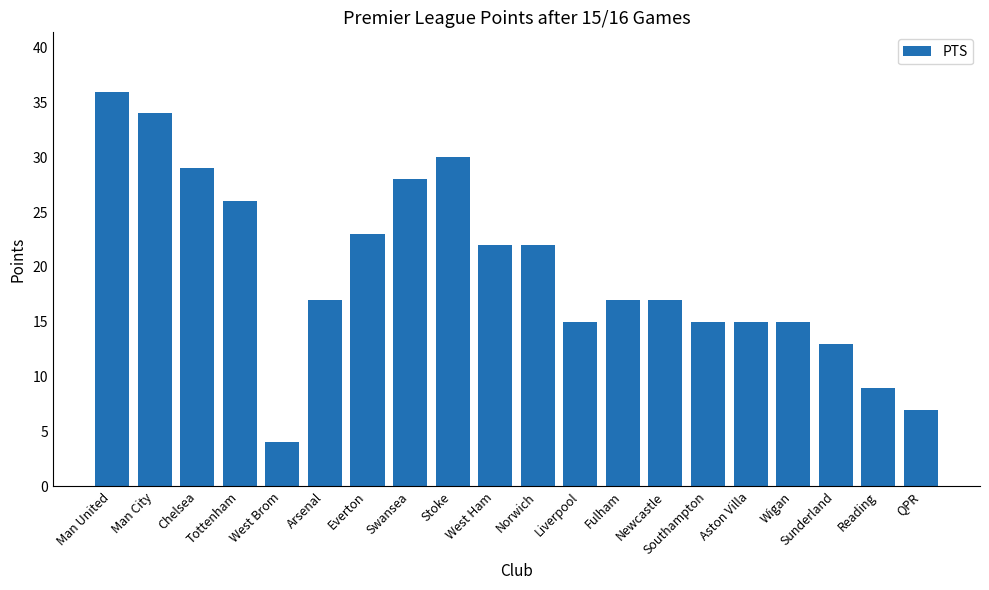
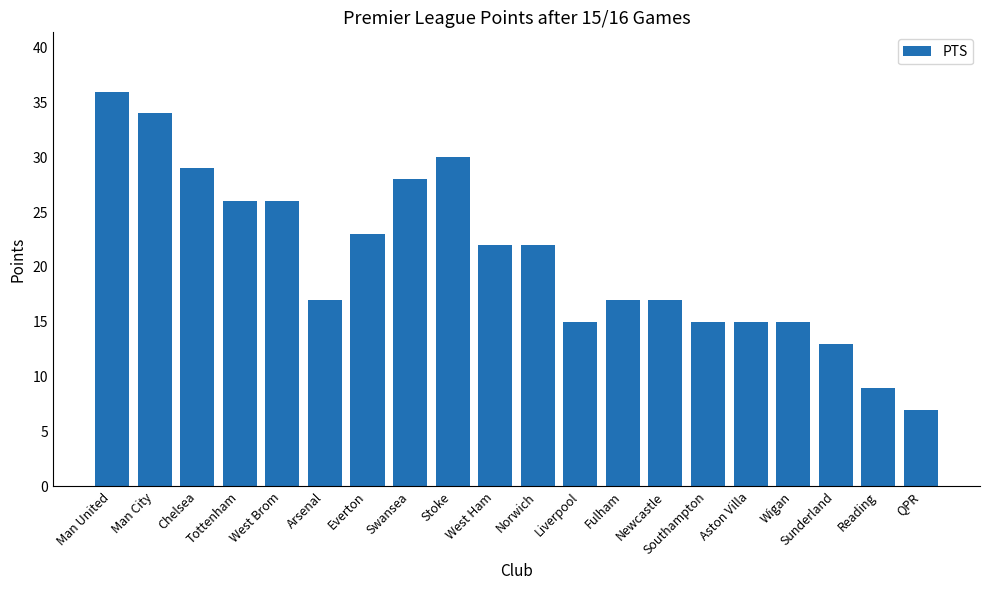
  {
    "Man United": 36,
    "Man City": 34,
    "Chelsea": 29,
    "Tottenham": 26,
-   "West Brom": 4,
+   "West Brom": 26,
    "Arsenal": 17,
    "Everton": 23,
    "Swansea": 28,
    "Stoke": 30,
    "West Ham": 22,
    "Norwich": 22,
    "Liverpool": 15,
    "Fulham": 17,
    "Newcastle": 17,
    "Southampton": 15,
    "Aston Villa": 15,
    "Wigan": 15,
    "Sunderland": 13,
    "Reading": 9,
    "QPR": 7
  }
